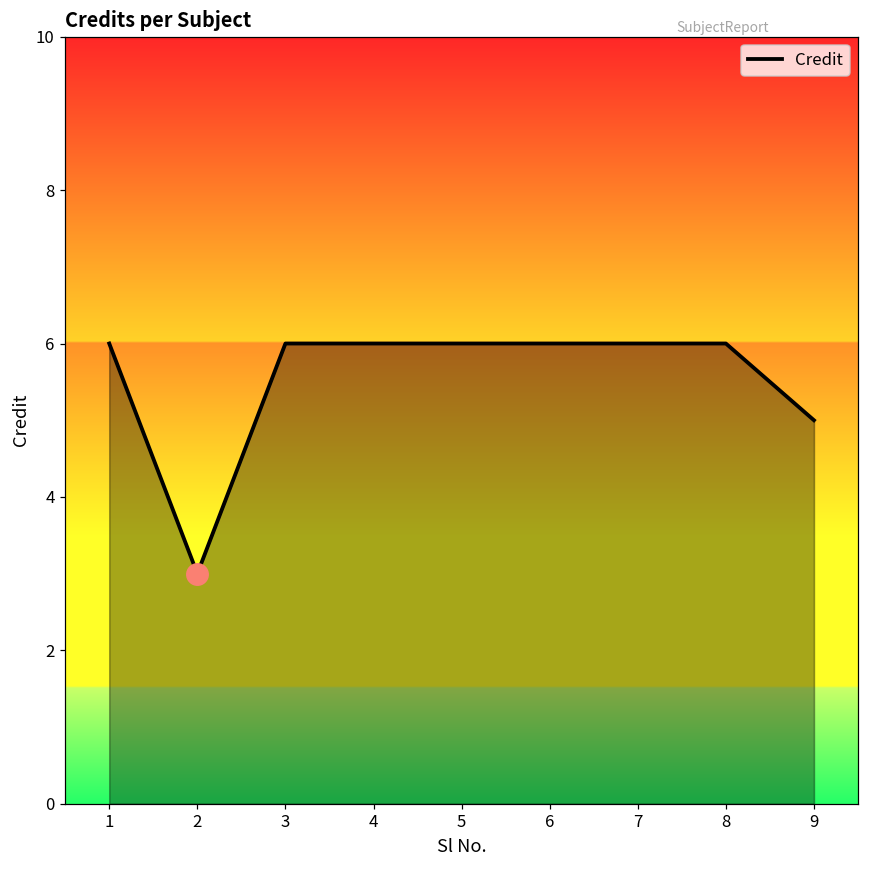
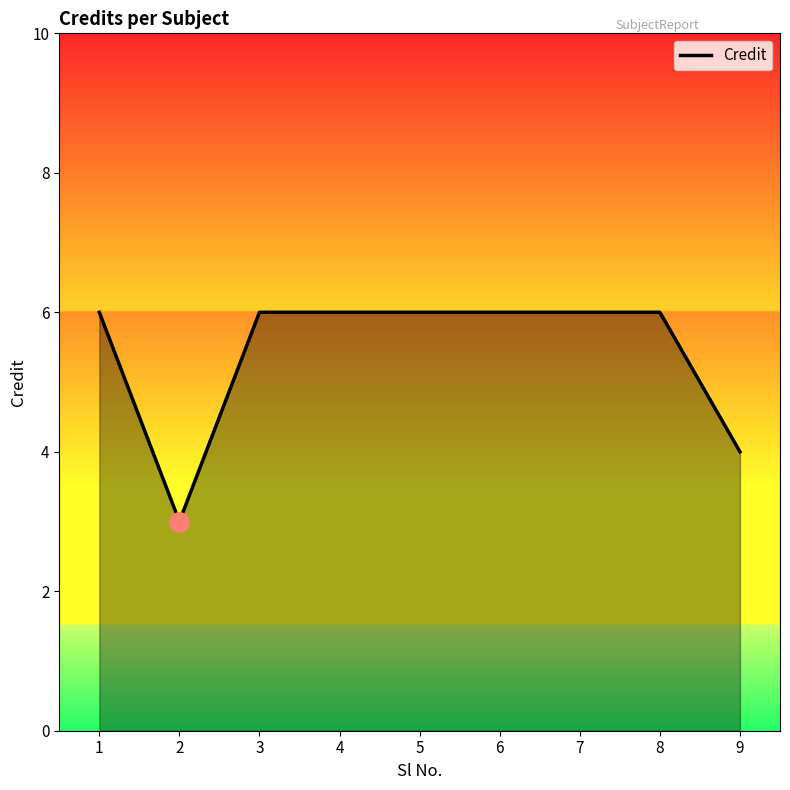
  {
    "Credit": {
      "1": 6,
      "3": 6,
      "4": 6,
      "5": 6,
      "6": 6,
      "7": 6,
      "8": 6,
-     "9": 5
+     "9": 4
    }
  }
